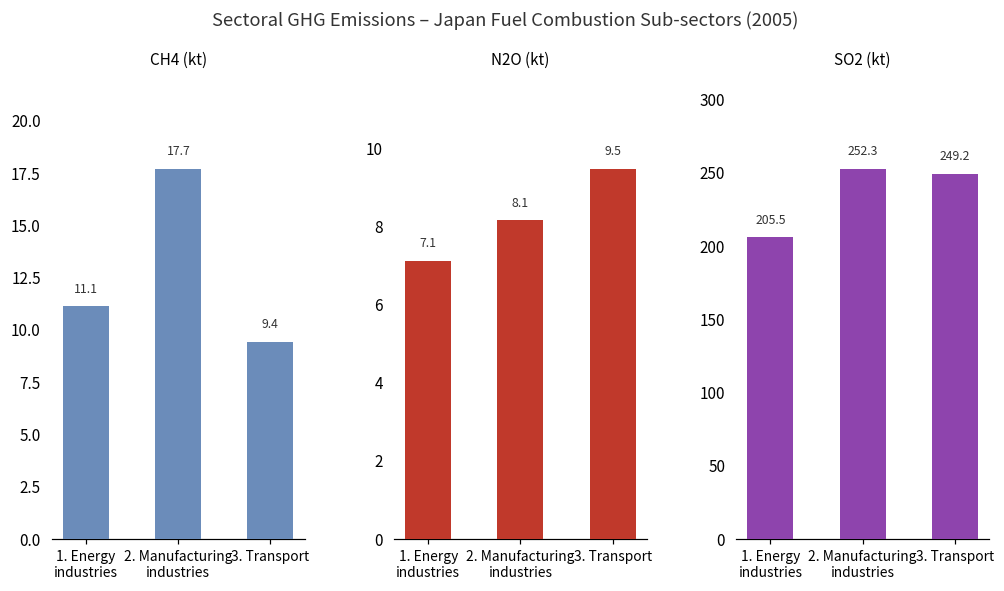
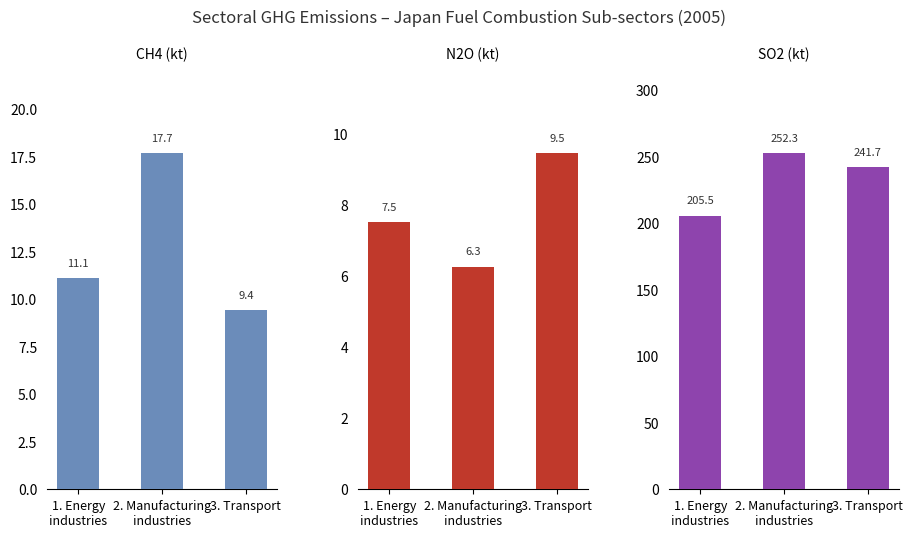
  {
    "CH4 (kt)": {
      "1. Energy industries": 11.1,
      "2. Manufacturing industries": 17.7,
      "3. Transport": 9.4
    },
    "N2O (kt)": {
-     "1. Energy industries": 7.1,
-     "2. Manufacturing industries": 8.1,
+     "1. Energy industries": 7.5,
+     "2. Manufacturing industries": 6.3,
      "3. Transport": 9.5
    },
    "SO2 (kt)": {
      "1. Energy industries": 205.5,
      "2. Manufacturing industries": 252.3,
-     "3. Transport": 249.2
+     "3. Transport": 241.7
    }
  }
